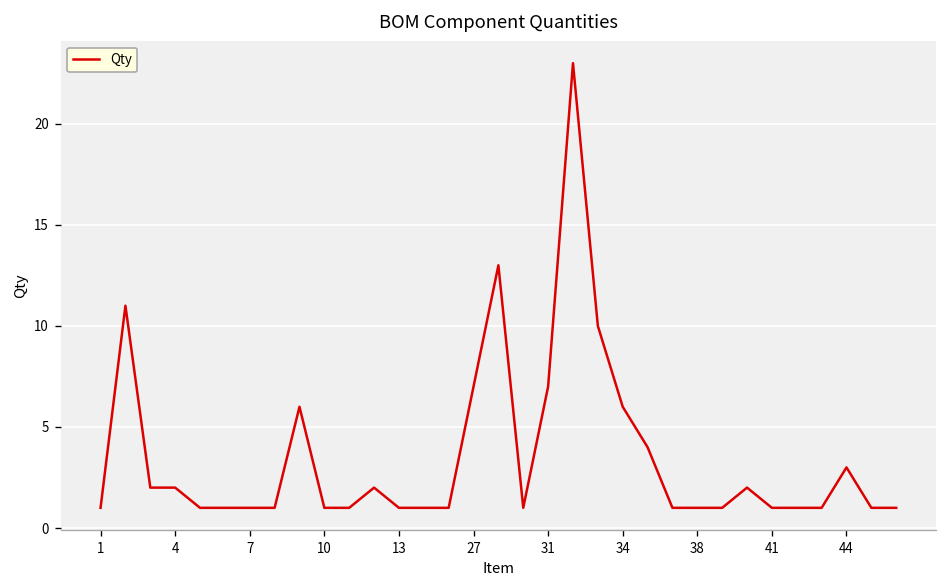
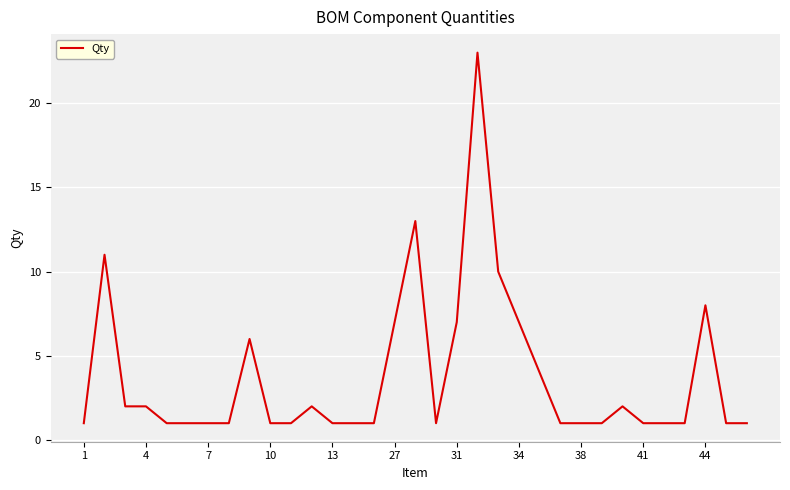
  {
    "27": 7,
-   "34": 6,
+   "34": 7,
    "38": 1,
    "41": 1,
-   "44": 3
+   "44": 8
  }
